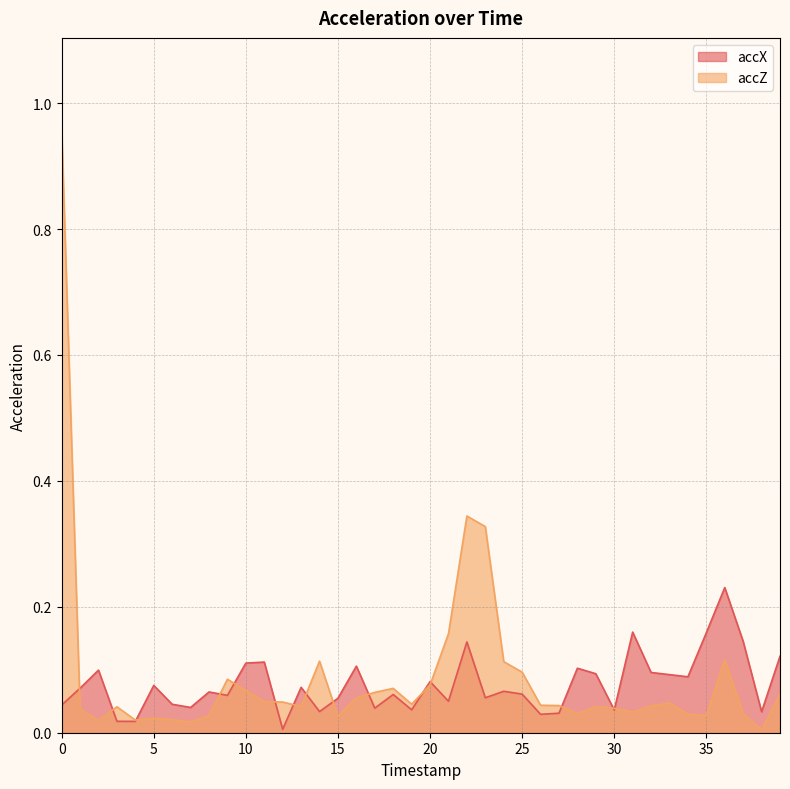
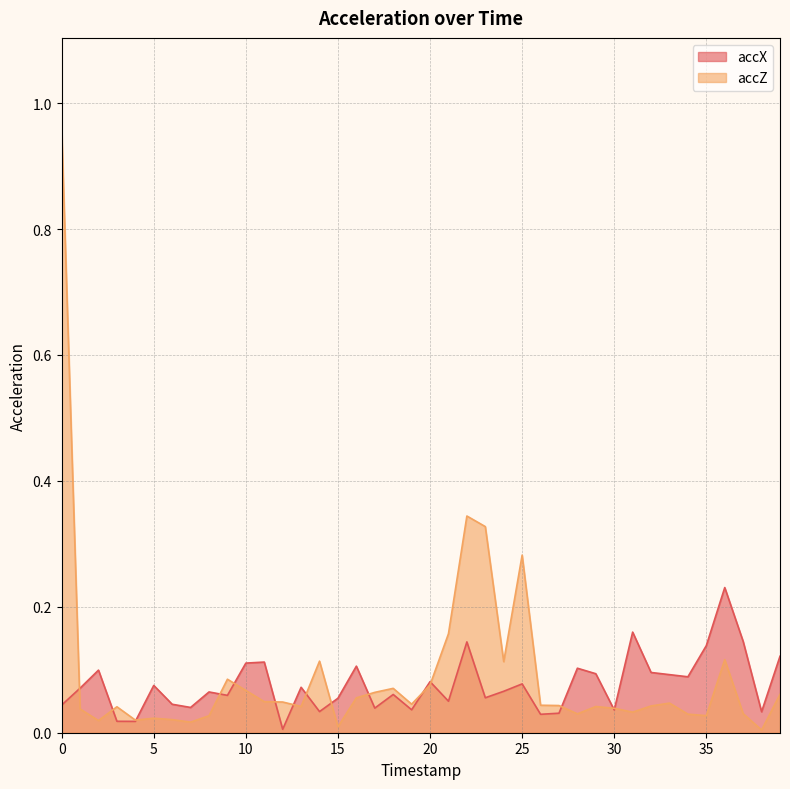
  {
    "accX": {
      "0": 0.04,
      "5": 0.08,
      "10": 0.11,
      "15": 0.05,
      "20": 0.08,
-     "25": 0.06,
-     "35": 0.16
+     "25": 0.08,
+     "35": 0.14
    },
    "accZ": {
      "0": 0.96,
      "5": 0.02,
      "10": 0.07,
-     "15": 0.03,
+     "15": 0.01,
      "20": 0.08,
-     "25": 0.10,
+     "25": 0.28,
      "35": 0.03
    }
  }
